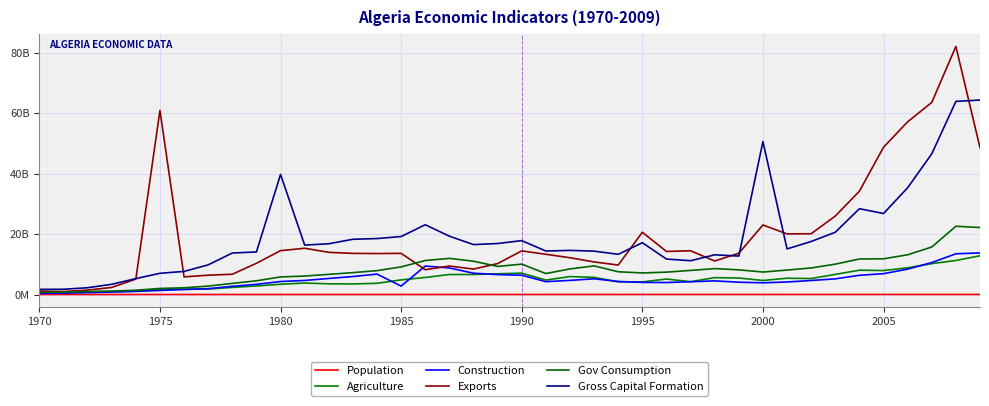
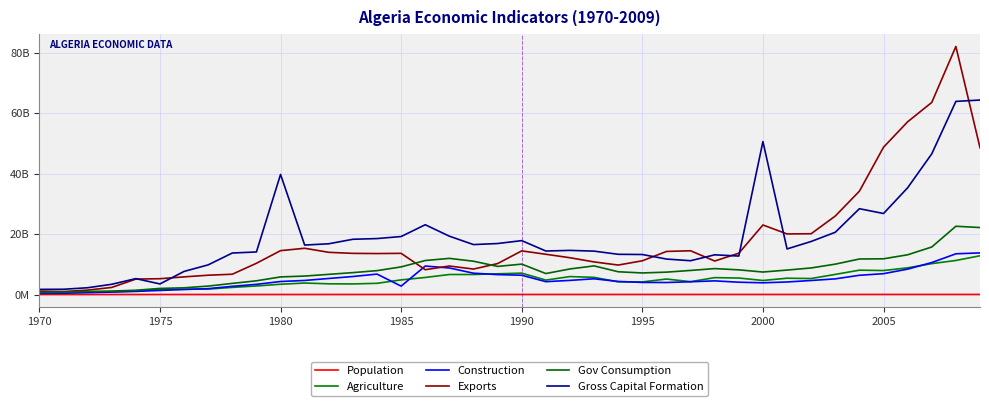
  {
    "Population": {
      "1975": 0,
      "1980": 0,
      "1985": 0,
      "1990": 0,
      "1995": 0,
      "2000": 0,
      "2005": 0
    },
    "Construction": {
      "1980": 4000000000,
      "1985": 3000000000,
      "2005": 7000000000
    },
    "Exports": {
-     "1975": 61000000000,
+     "1975": 5000000000,
      "1980": 15000000000,
      "1985": 14000000000,
      "1990": 14000000000,
-     "1995": 21000000000,
+     "1995": 11000000000,
      "2000": 23000000000,
      "2005": 49000000000
    },
    "Gross Capital Formation": {
-     "1975": 7000000000,
+     "1975": 4000000000,
      "1980": 40000000000,
      "1985": 19000000000,
      "1990": 18000000000,
-     "1995": 17000000000,
+     "1995": 13000000000,
      "2000": 51000000000,
      "2005": 27000000000
    }
  }
